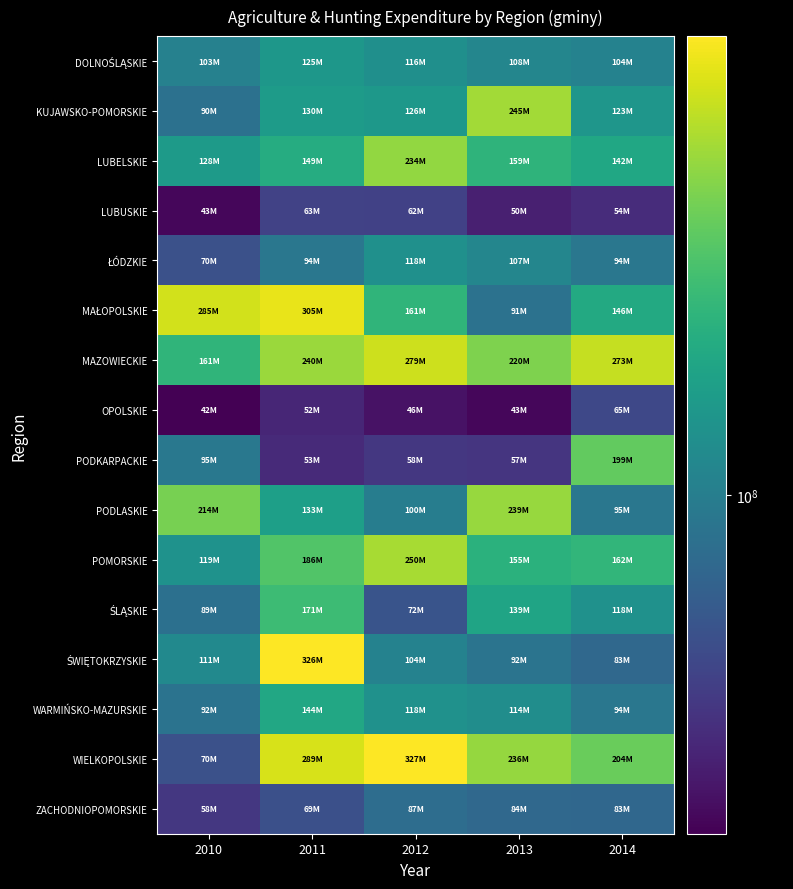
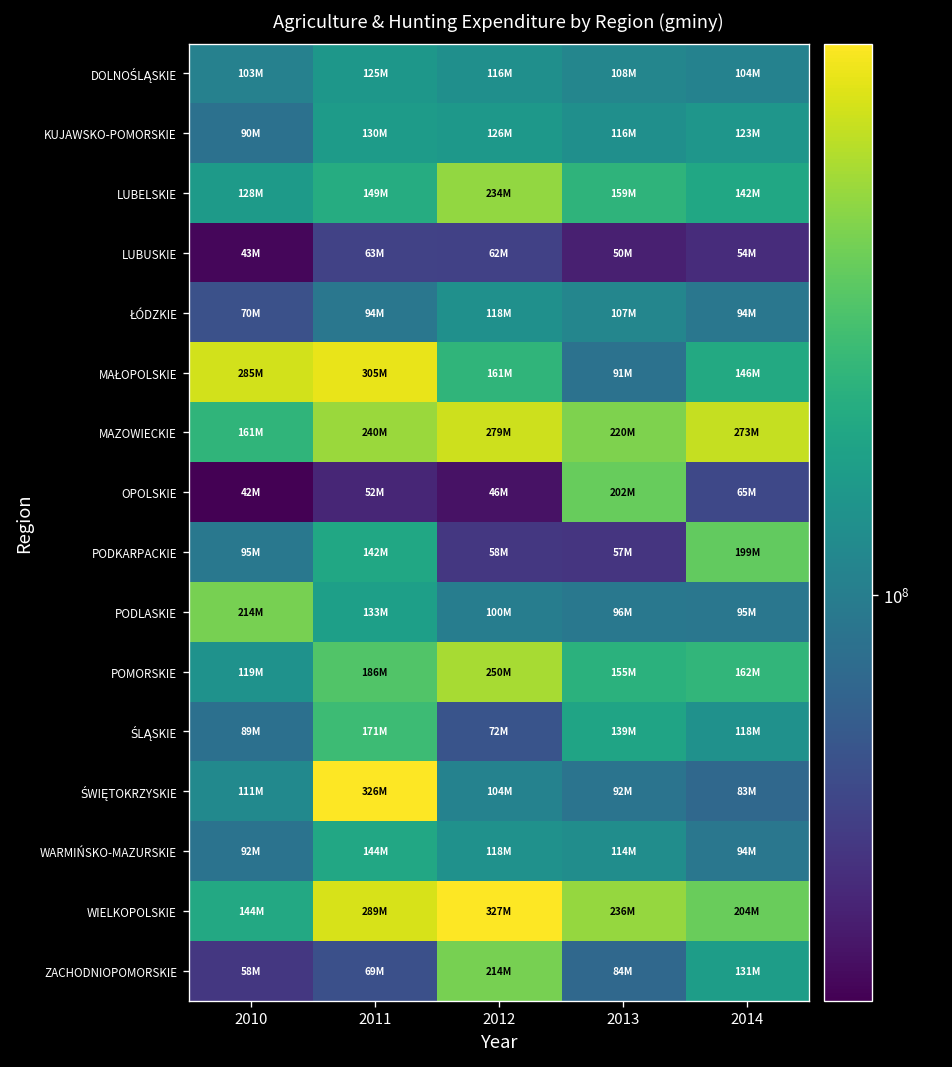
  {
    "DOLNOŚLĄSKIE": {
      "2010": "103M",
      "2011": "125M",
      "2012": "116M",
      "2013": "108M",
      "2014": "104M"
    },
    "KUJAWSKO-POMORSKIE": {
      "2010": "90M",
      "2011": "130M",
      "2012": "126M",
-     "2013": "245M",
+     "2013": "116M",
      "2014": "123M"
    },
    "LUBELSKIE": {
      "2010": "128M",
      "2011": "149M",
      "2012": "234M",
      "2013": "159M",
      "2014": "142M"
    },
    "LUBUSKIE": {
      "2010": "43M",
      "2011": "63M",
      "2012": "62M",
      "2013": "50M",
      "2014": "54M"
    },
    "ŁÓDZKIE": {
      "2010": "70M",
      "2011": "94M",
      "2012": "118M",
      "2013": "107M",
      "2014": "94M"
    },
    "MAŁOPOLSKIE": {
      "2010": "285M",
      "2011": "305M",
      "2012": "161M",
      "2013": "91M",
      "2014": "146M"
    },
    "MAZOWIECKIE": {
      "2010": "161M",
      "2011": "240M",
      "2012": "279M",
      "2013": "220M",
      "2014": "273M"
    },
    "OPOLSKIE": {
      "2010": "42M",
      "2011": "52M",
      "2012": "46M",
-     "2013": "43M",
+     "2013": "202M",
      "2014": "65M"
    },
    "PODKARPACKIE": {
      "2010": "95M",
-     "2011": "53M",
+     "2011": "142M",
      "2012": "58M",
      "2013": "57M",
      "2014": "199M"
    },
    "PODLASKIE": {
      "2010": "214M",
      "2011": "133M",
      "2012": "100M",
-     "2013": "239M",
+     "2013": "96M",
      "2014": "95M"
    },
    "POMORSKIE": {
      "2010": "119M",
      "2011": "186M",
      "2012": "250M",
      "2013": "155M",
      "2014": "162M"
    },
    "ŚLĄSKIE": {
      "2010": "89M",
      "2011": "171M",
      "2012": "72M",
      "2013": "139M",
      "2014": "118M"
    },
    "ŚWIĘTOKRZYSKIE": {
      "2010": "111M",
      "2011": "326M",
      "2012": "104M",
      "2013": "92M",
      "2014": "83M"
    },
    "WARMIŃSKO-MAZURSKIE": {
      "2010": "92M",
      "2011": "144M",
      "2012": "118M",
      "2013": "114M",
      "2014": "94M"
    },
    "WIELKOPOLSKIE": {
-     "2010": "70M",
+     "2010": "144M",
      "2011": "289M",
      "2012": "327M",
      "2013": "236M",
      "2014": "204M"
    },
    "ZACHODNIOPOMORSKIE": {
      "2010": "58M",
      "2011": "69M",
-     "2012": "87M",
+     "2012": "214M",
      "2013": "84M",
-     "2014": "83M"
+     "2014": "131M"
    }
  }
